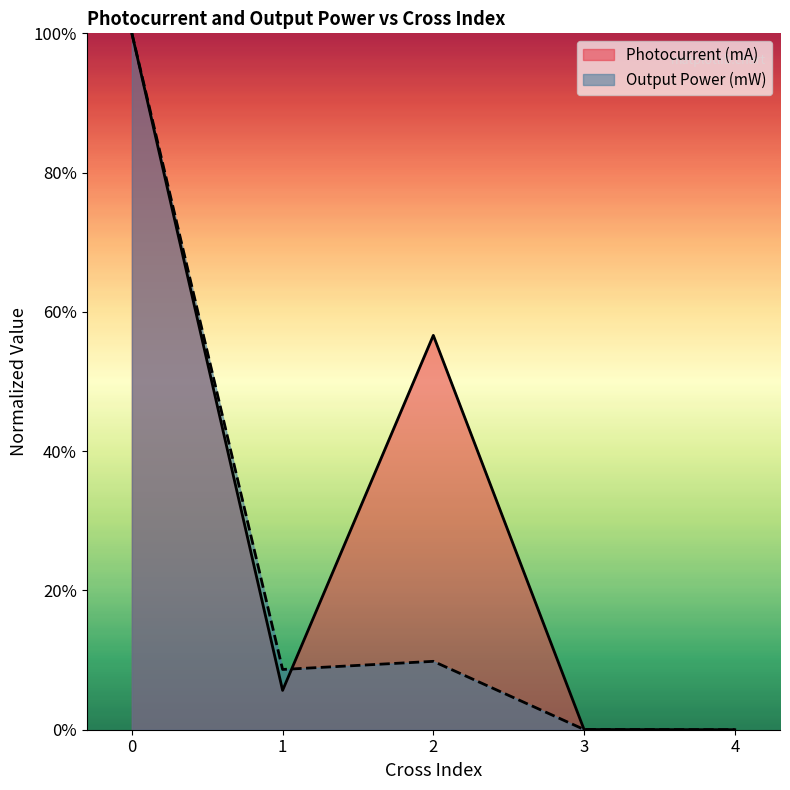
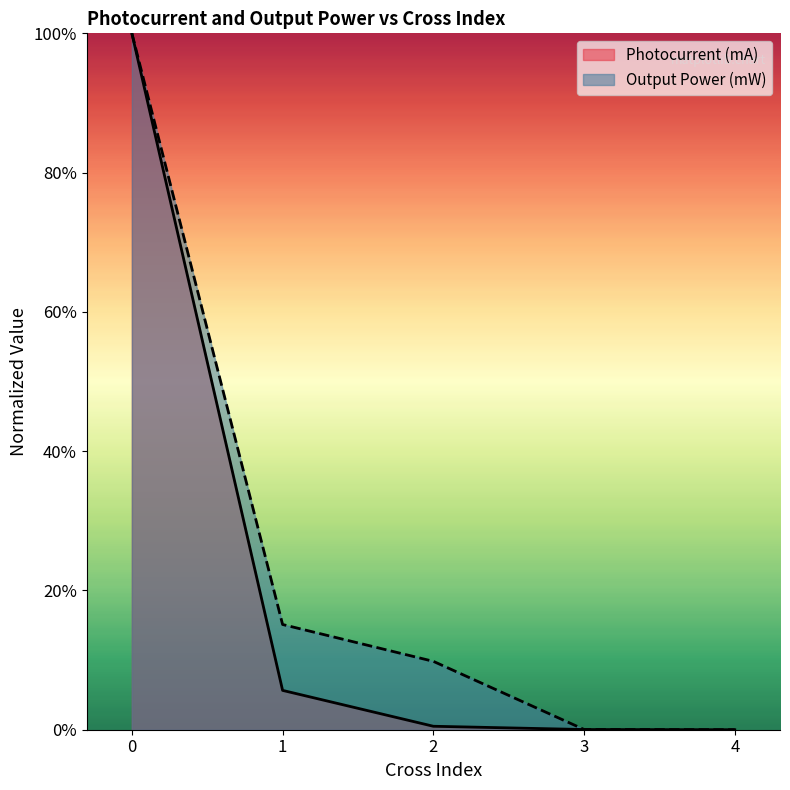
  {
    "Photocurrent (mA)": {
      "1": "6%",
-     "2": "57%"
+     "2": "0%"
    },
    "Output Power (mW)": {
-     "1": "9%",
+     "1": "15%",
      "2": "10%"
    }
  }
